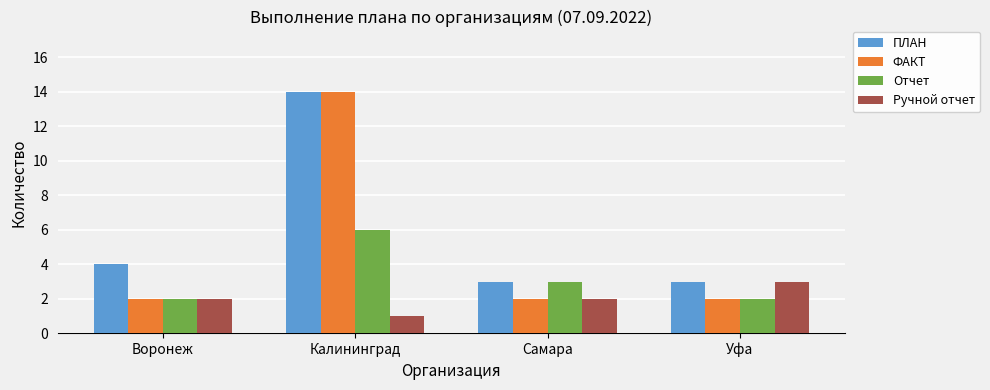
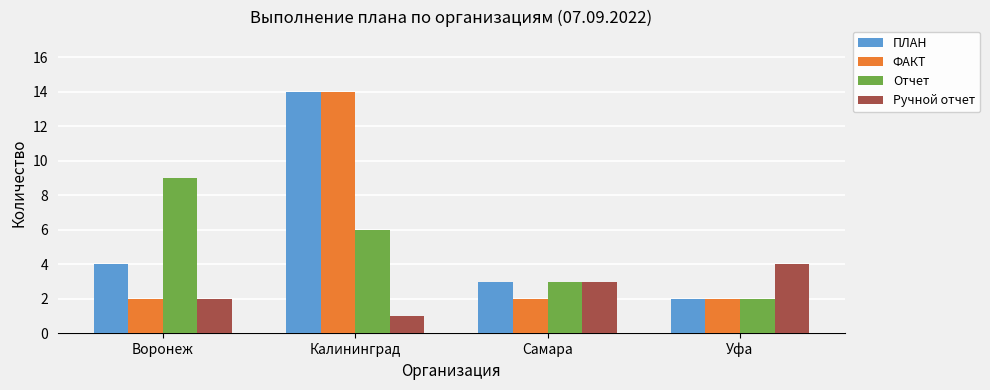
  {
    "ПЛАН": {
      "Воронеж": 4,
      "Калининград": 14,
      "Самара": 3,
-     "Уфа": 3
+     "Уфа": 2
    },
    "ФАКТ": {
      "Воронеж": 2,
      "Калининград": 14,
      "Самара": 2,
      "Уфа": 2
    },
    "Отчет": {
-     "Воронеж": 2,
+     "Воронеж": 9,
      "Калининград": 6,
      "Самара": 3,
      "Уфа": 2
    },
    "Ручной отчет": {
      "Воронеж": 2,
      "Калининград": 1,
-     "Самара": 2,
-     "Уфа": 3
+     "Самара": 3,
+     "Уфа": 4
    }
  }
